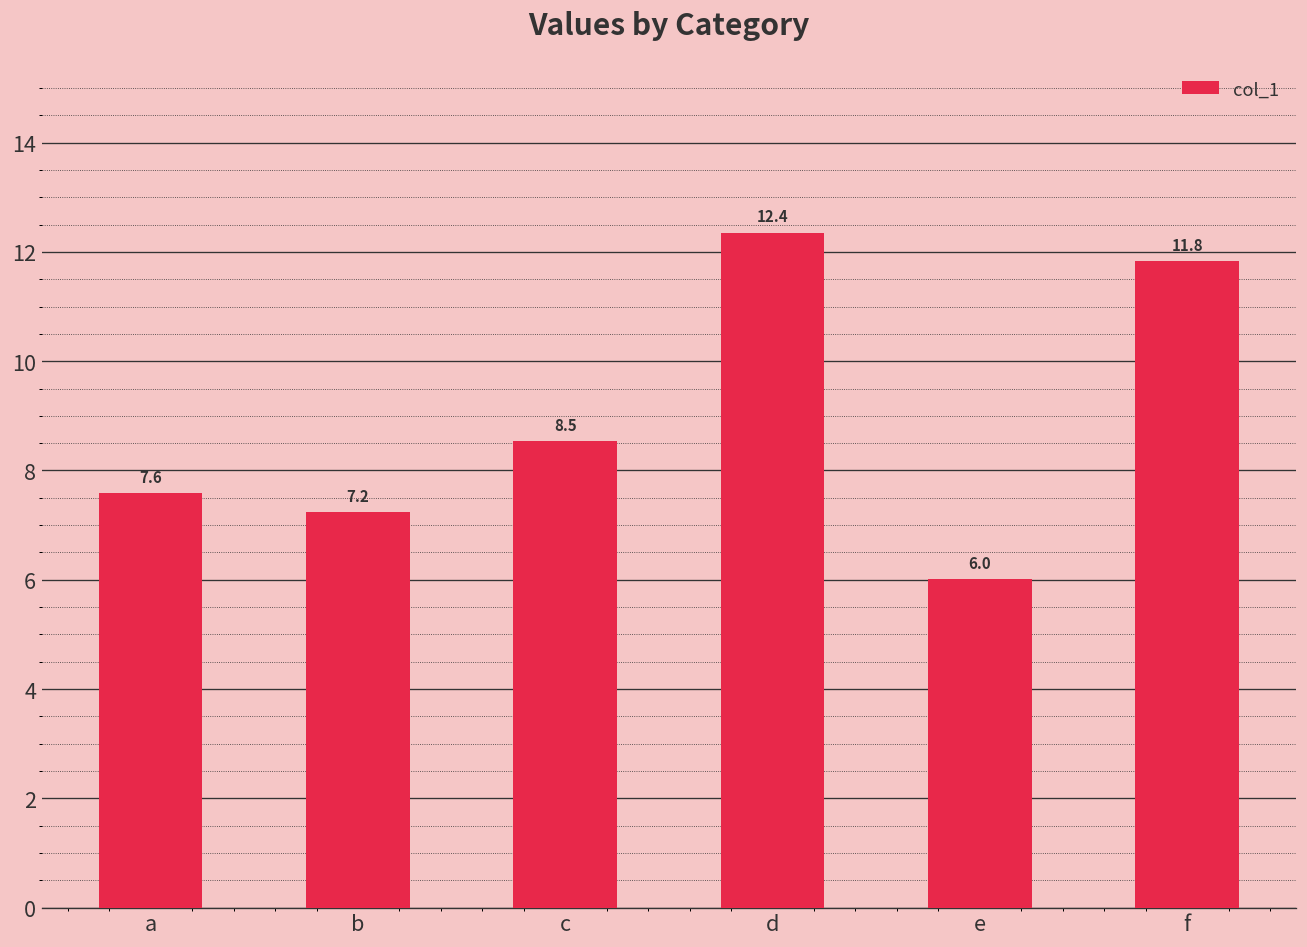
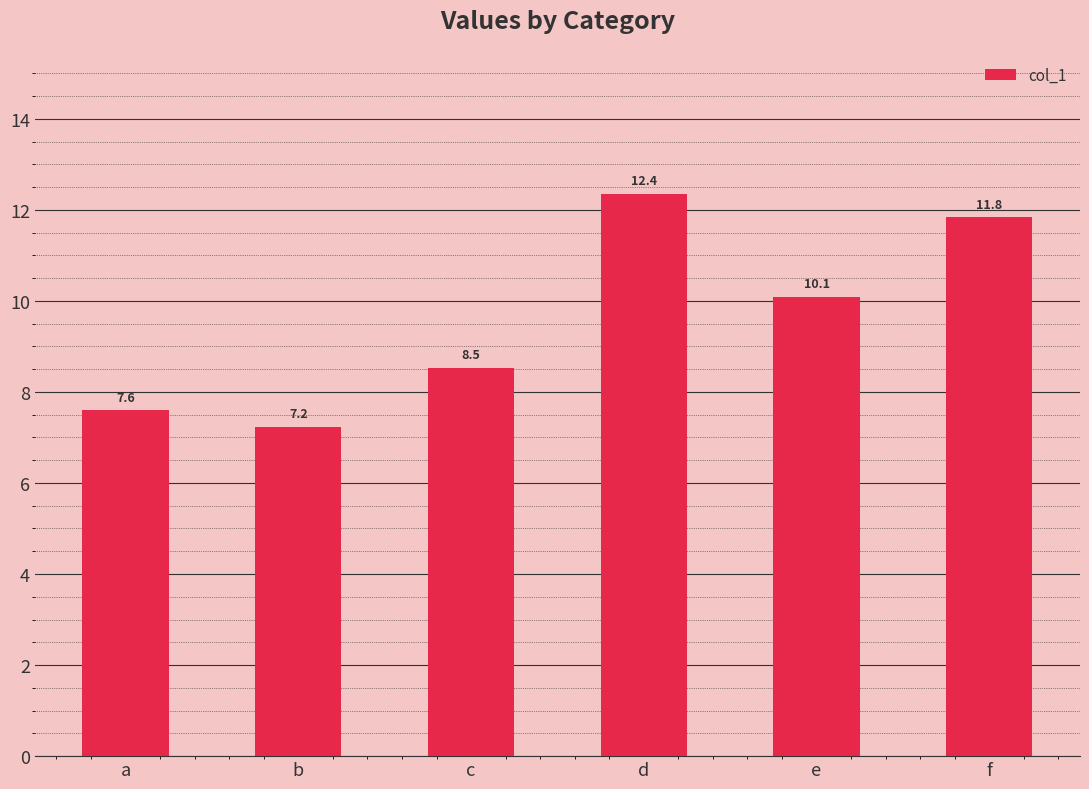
  {
    "a": 7.6,
    "b": 7.2,
    "c": 8.5,
    "d": 12.4,
-   "e": 6.0,
+   "e": 10.1,
    "f": 11.8
  }
